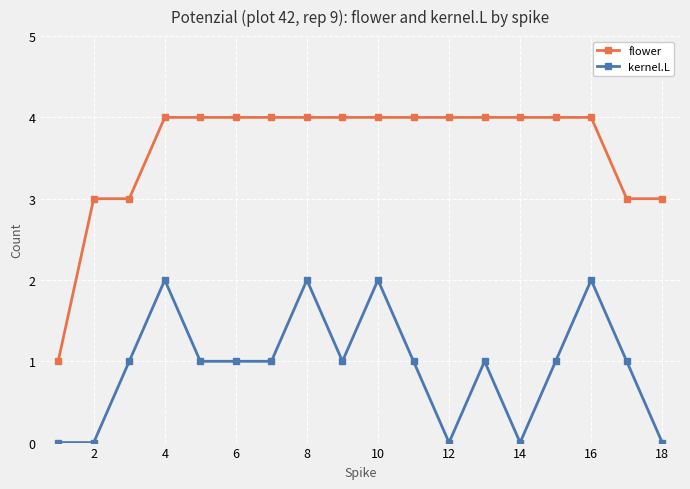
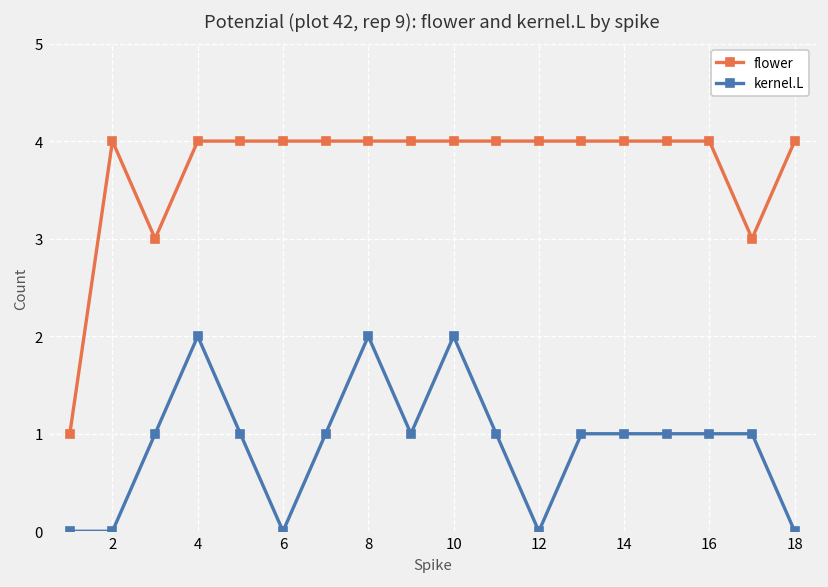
  {
    "flower": {
-     "2": 3,
+     "2": 4,
      "4": 4,
      "6": 4,
      "8": 4,
      "10": 4,
      "12": 4,
      "14": 4,
      "16": 4,
-     "18": 3
+     "18": 4
    },
    "kernel.L": {
      "2": 0,
      "4": 2,
-     "6": 1,
+     "6": 0,
      "8": 2,
      "10": 2,
      "12": 0,
-     "14": 0,
-     "16": 2,
+     "14": 1,
+     "16": 1,
      "18": 0
    }
  }
